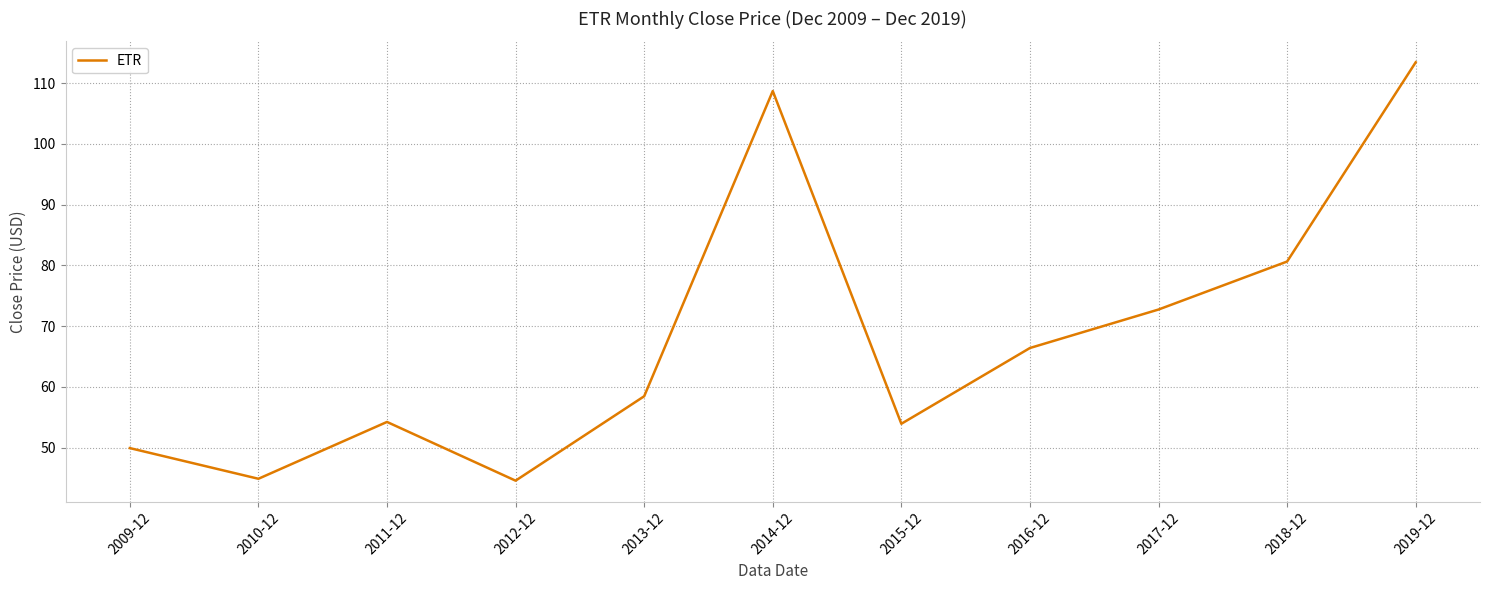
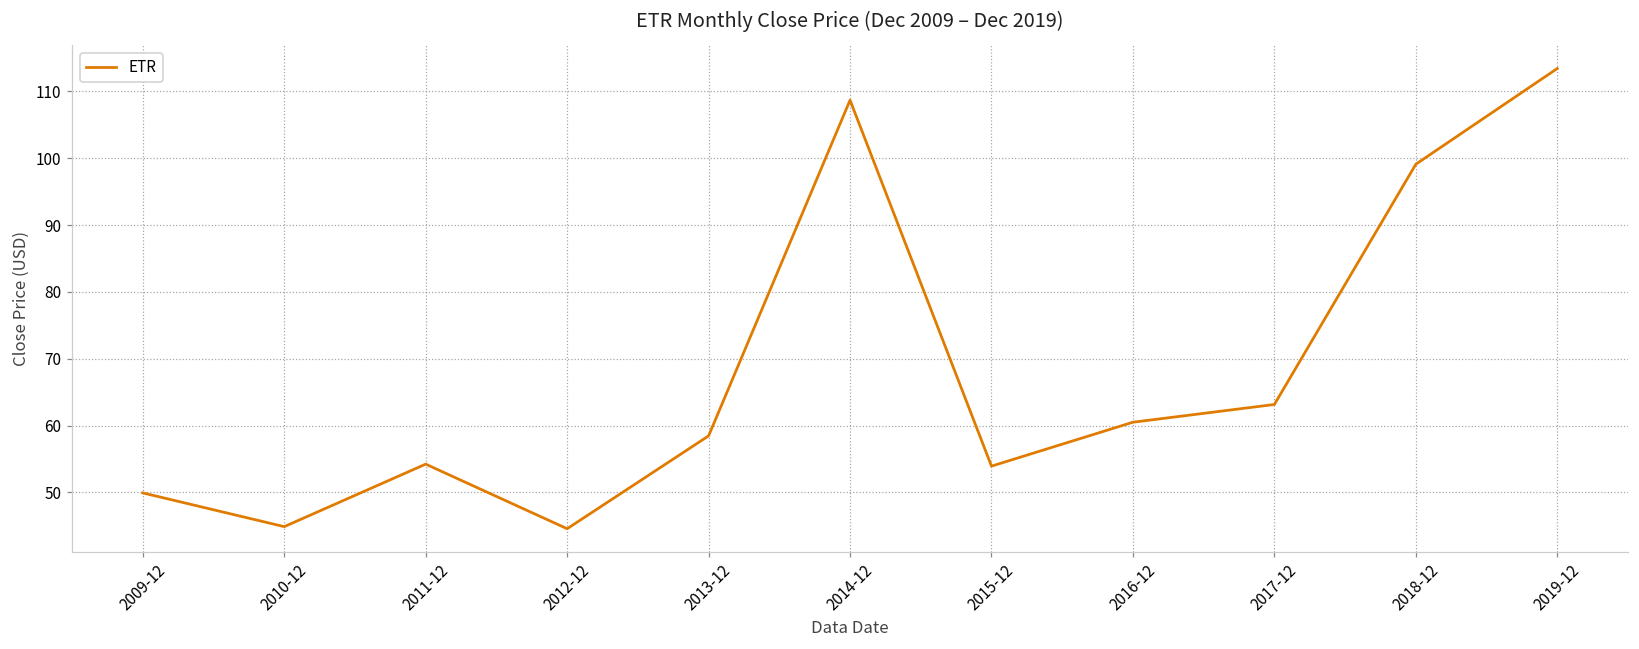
  {
    "2009-12": 50,
    "2010-12": 45,
    "2011-12": 54,
    "2012-12": 45,
    "2013-12": 58,
    "2014-12": 109,
    "2015-12": 54,
-   "2016-12": 66,
-   "2017-12": 73,
-   "2018-12": 81,
+   "2016-12": 61,
+   "2017-12": 63,
+   "2018-12": 99,
    "2019-12": 113
  }
